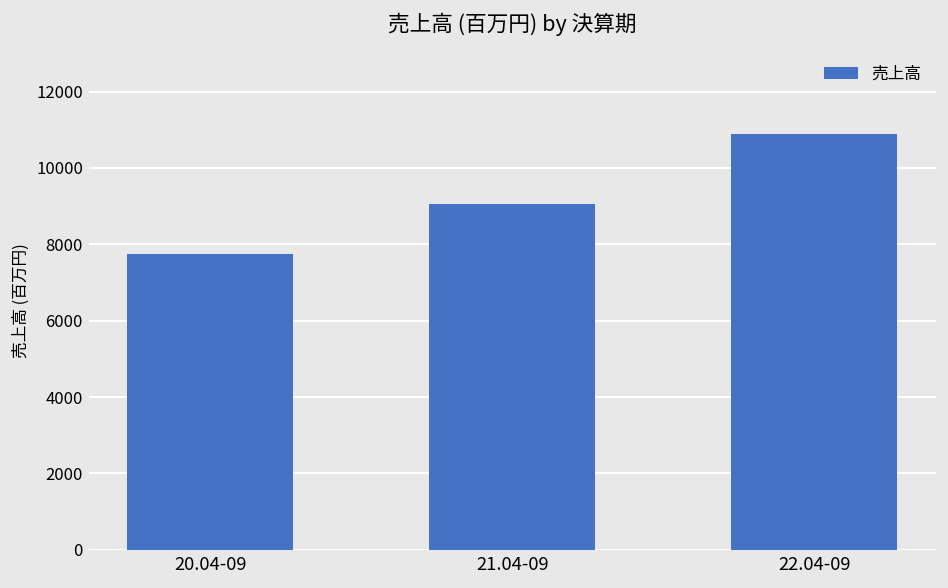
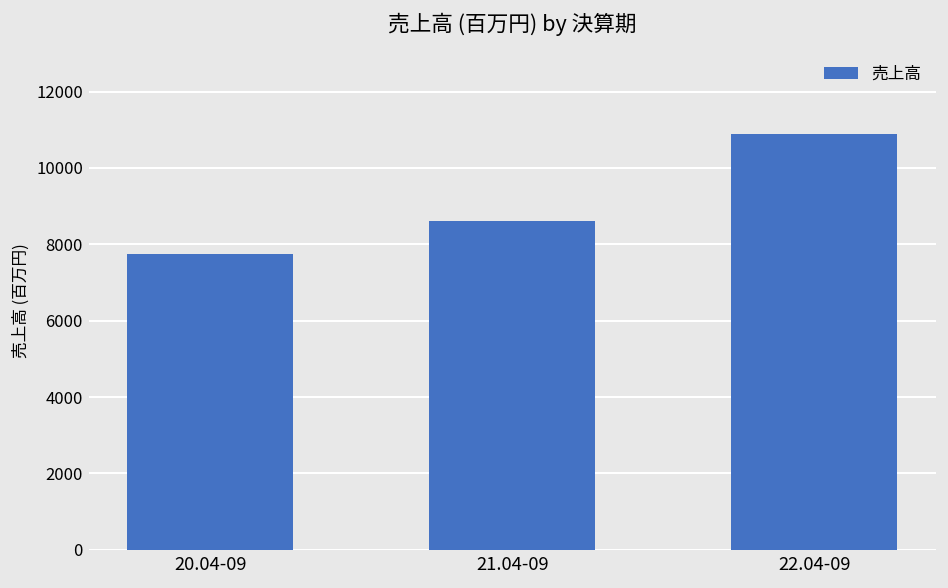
  {
    "20.04-09": 7800,
-   "21.04-09": 9100,
+   "21.04-09": 8600,
    "22.04-09": 10900
  }
